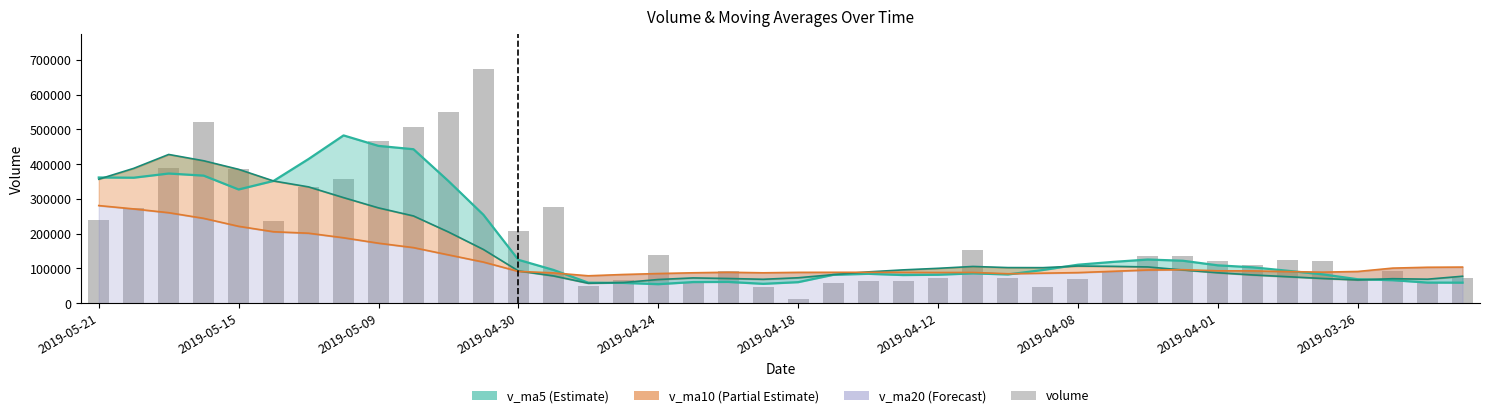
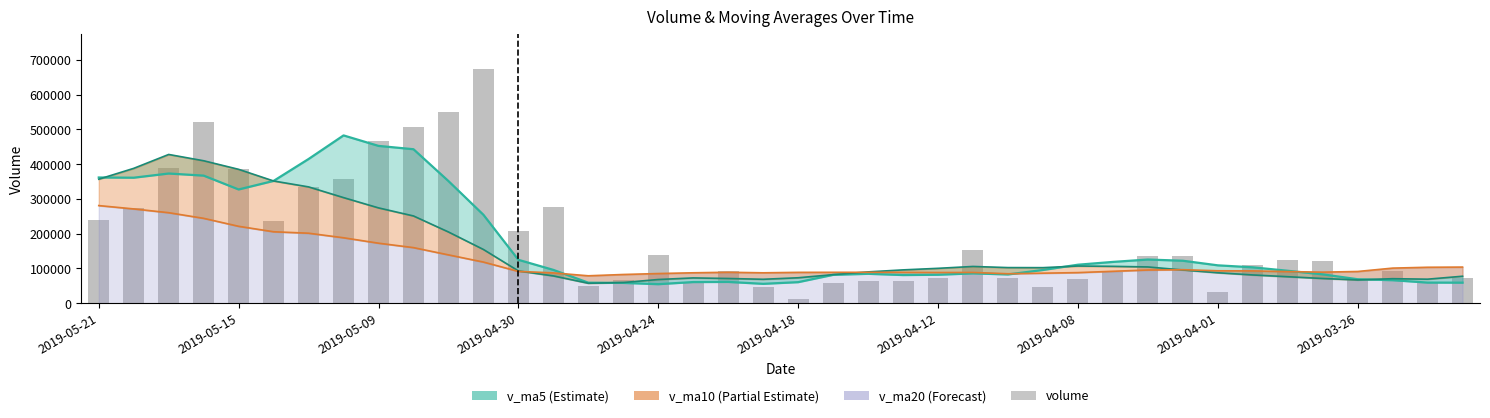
  {
    "volume": {
      "2019-05-21": 240000,
      "2019-05-15": 390000,
      "2019-05-09": 470000,
      "2019-04-30": 210000,
      "2019-04-24": 140000,
      "2019-04-18": 10000,
      "2019-04-12": 70000,
      "2019-04-08": 70000,
-     "2019-04-01": 120000,
+     "2019-04-01": 30000,
      "2019-03-26": 70000
    }
  }
